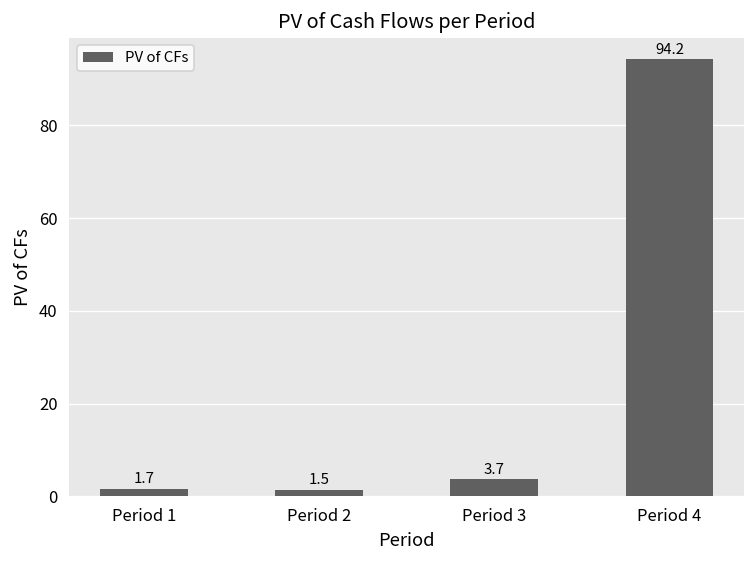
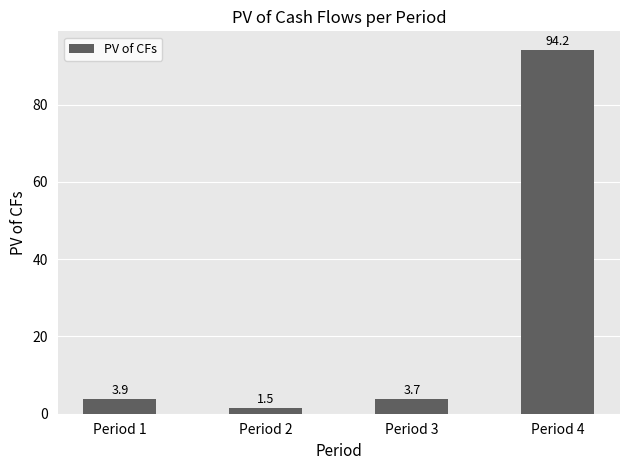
  {
-   "Period 1": 1.7,
+   "Period 1": 3.9,
    "Period 2": 1.5,
    "Period 3": 3.7,
    "Period 4": 94.2
  }
